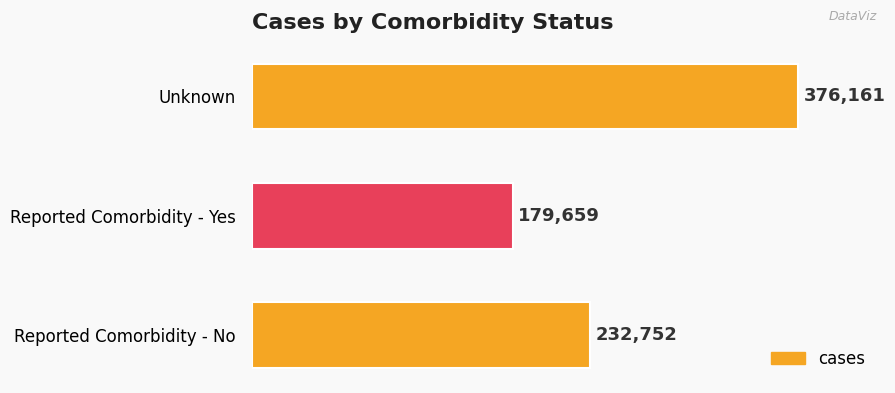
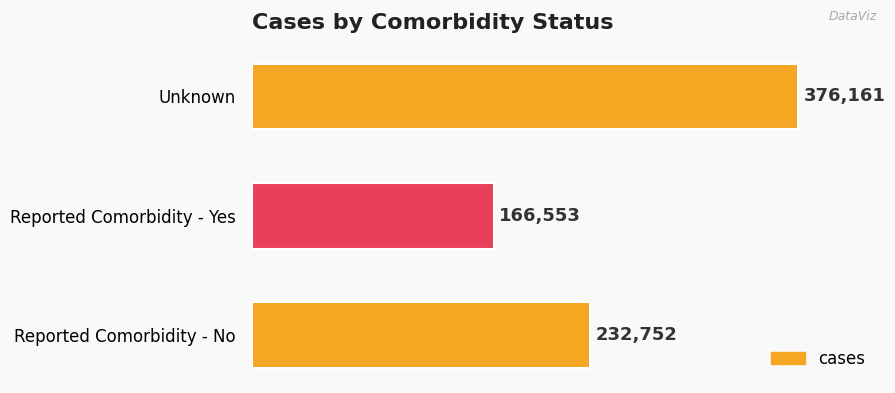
  {
    "Unknown": "376,161",
-   "Reported Comorbidity - Yes": "179,659",
+   "Reported Comorbidity - Yes": "166,553",
    "Reported Comorbidity - No": "232,752"
  }
